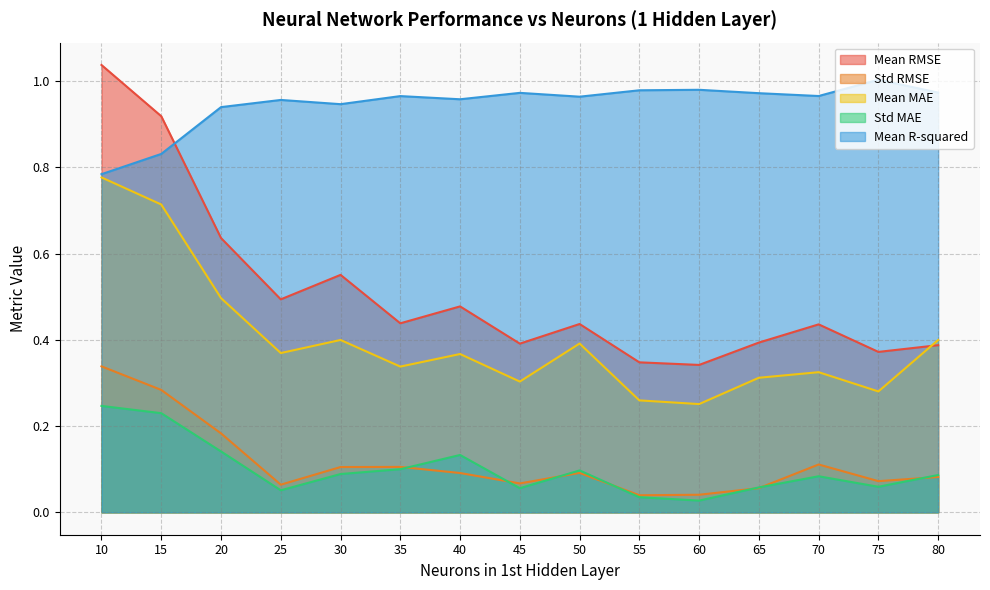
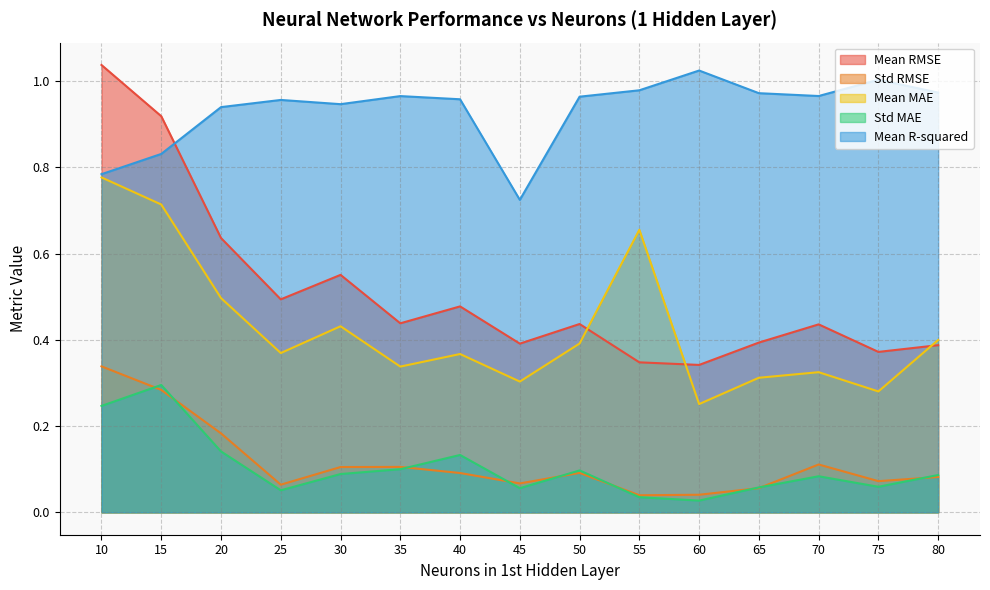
  {
    "Mean MAE": {
      "10": 0.78,
      "15": 0.71,
      "20": 0.50,
      "25": 0.37,
-     "30": 0.40,
+     "30": 0.43,
      "35": 0.34,
      "40": 0.37,
      "45": 0.30,
      "50": 0.39,
-     "55": 0.26,
+     "55": 0.66,
      "60": 0.25,
      "65": 0.31,
      "70": 0.33,
      "75": 0.28,
      "80": 0.40
    },
    "Std MAE": {
      "10": 0.25,
-     "15": 0.23,
+     "15": 0.30,
      "20": 0.14,
      "25": 0.05,
      "30": 0.09,
      "40": 0.13,
      "45": 0.06,
      "60": 0.03,
      "70": 0.08,
      "75": 0.06
    },
    "Mean R-squared": {
      "10": 0.78,
      "15": 0.83,
      "20": 0.94,
      "25": 0.96,
      "30": 0.95,
      "35": 0.97,
      "40": 0.96,
-     "45": 0.97,
+     "45": 0.72,
      "50": 0.96,
      "55": 0.98,
-     "60": 0.98,
+     "60": 1.02,
      "65": 0.97,
      "70": 0.97
    }
  }
